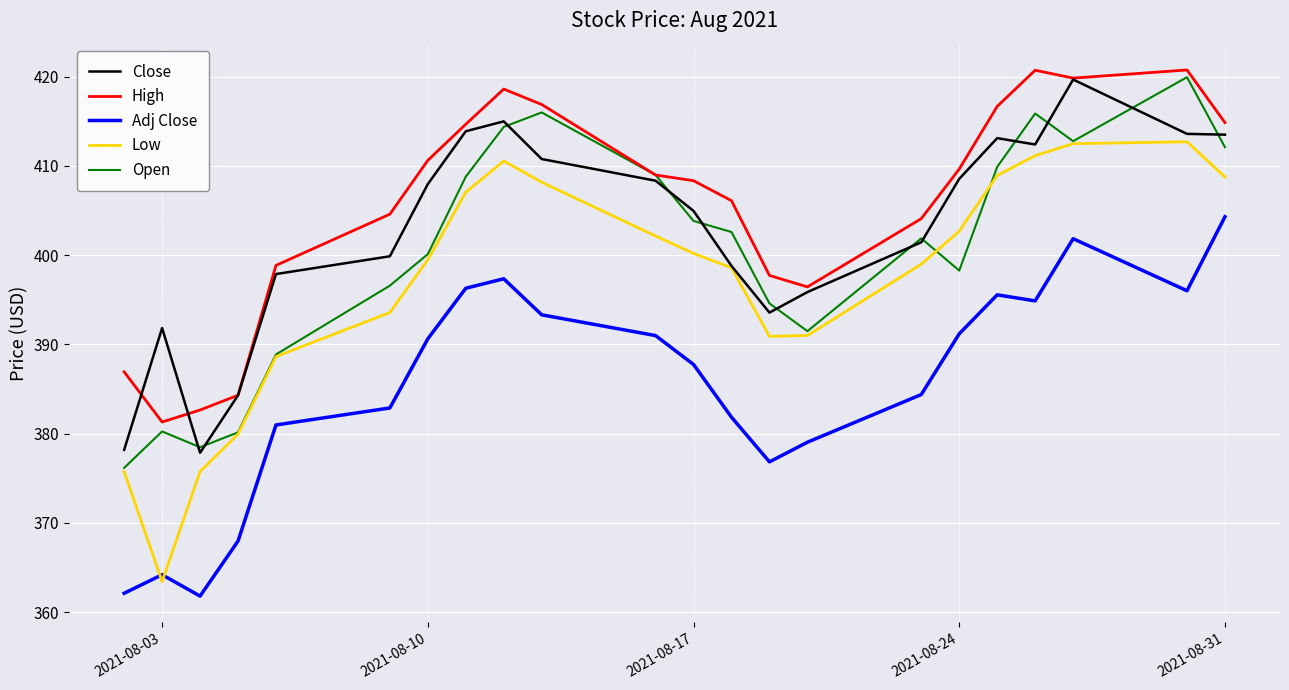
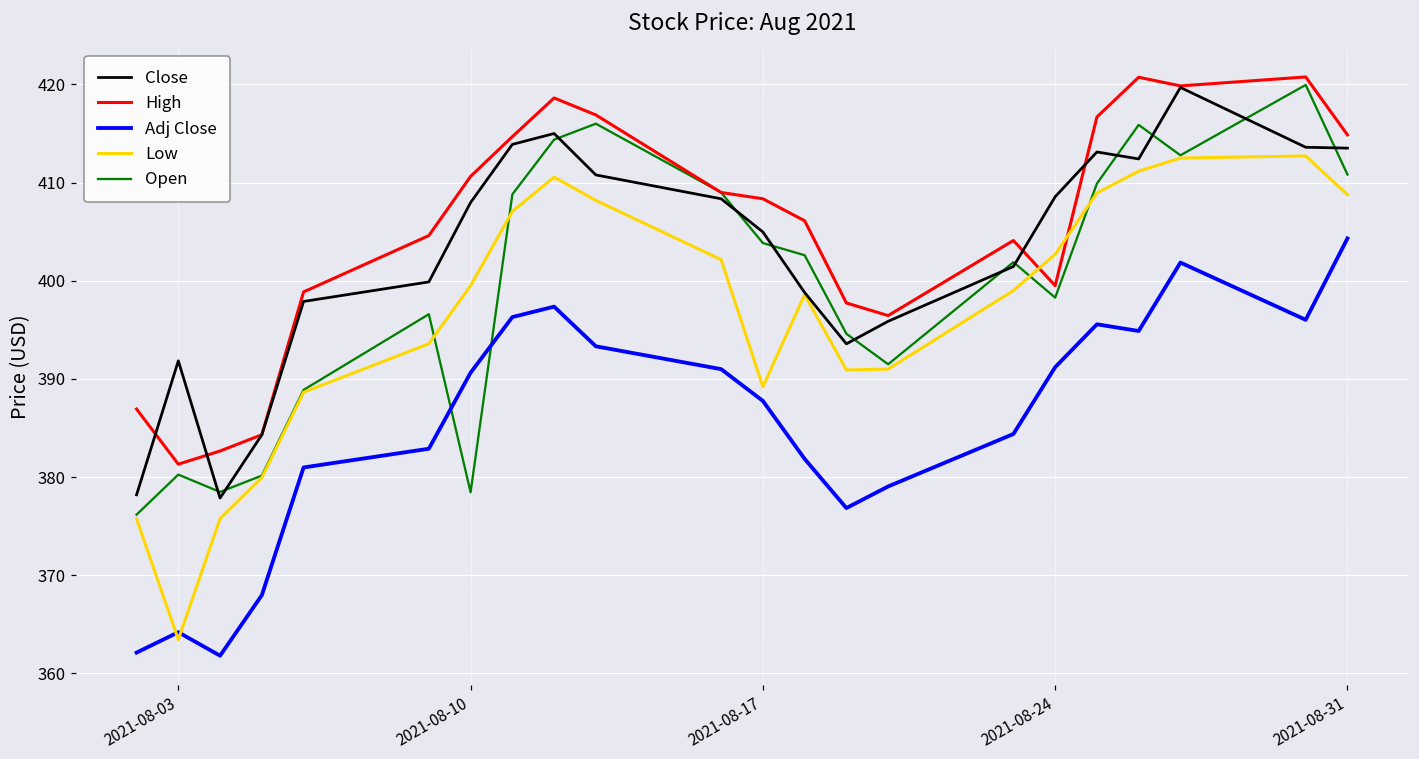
  {
    "Close": {
      "2021-08-03": 392,
      "2021-08-10": 408,
      "2021-08-17": 405,
      "2021-08-24": 409,
      "2021-08-31": 414
    },
    "High": {
      "2021-08-03": 381,
      "2021-08-10": 411,
      "2021-08-17": 408,
-     "2021-08-24": 410,
+     "2021-08-24": 400,
      "2021-08-31": 415
    },
    "Adj Close": {
      "2021-08-03": 364,
      "2021-08-10": 391,
      "2021-08-17": 388,
      "2021-08-24": 391,
      "2021-08-31": 404
    },
    "Low": {
      "2021-08-03": 363,
      "2021-08-10": 400,
-     "2021-08-17": 400,
+     "2021-08-17": 389,
      "2021-08-24": 403,
      "2021-08-31": 409
    },
    "Open": {
      "2021-08-03": 380,
-     "2021-08-10": 400,
+     "2021-08-10": 378,
      "2021-08-17": 404,
      "2021-08-24": 398,
-     "2021-08-31": 412
+     "2021-08-31": 411
    }
  }
